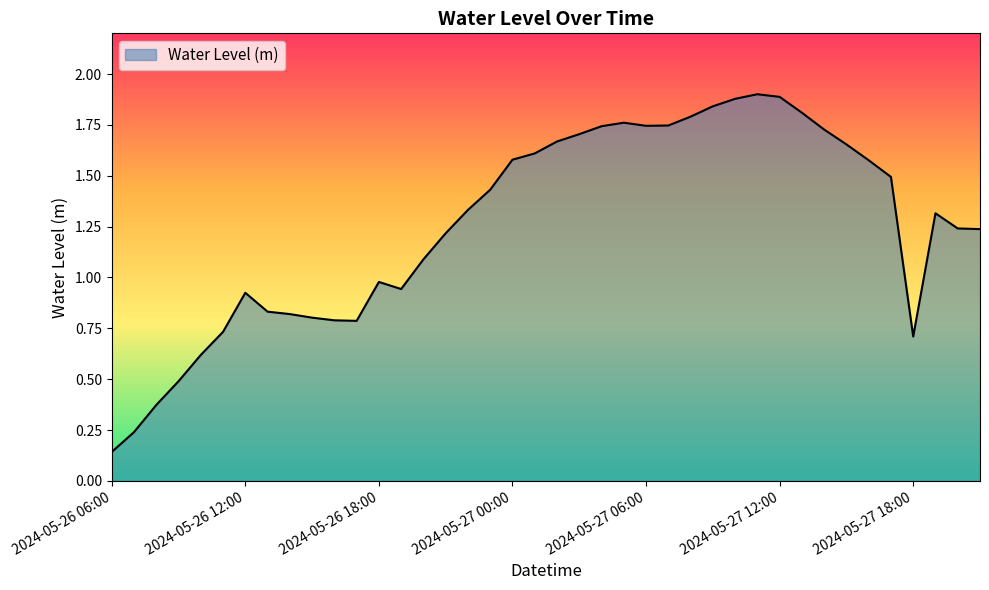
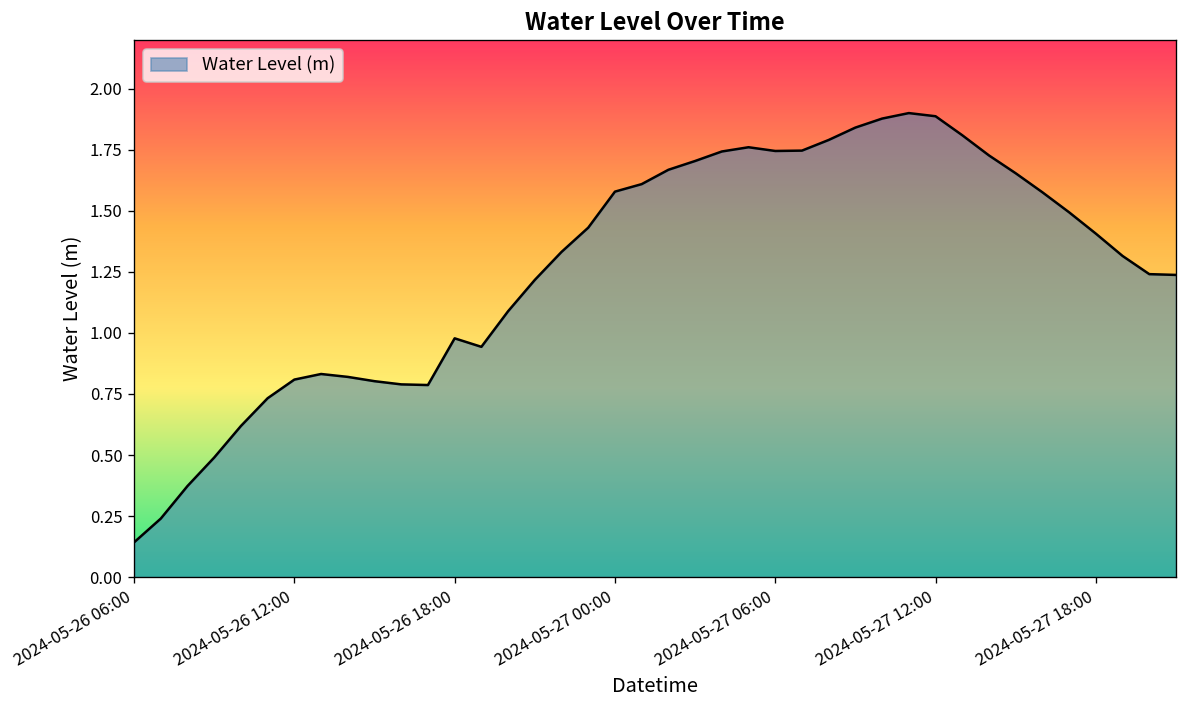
  {
    "2024-05-26 06:00": 0.14,
-   "2024-05-26 12:00": 0.92,
+   "2024-05-26 12:00": 0.81,
    "2024-05-26 18:00": 0.98,
    "2024-05-27 00:00": 1.58,
    "2024-05-27 06:00": 1.75,
    "2024-05-27 12:00": 1.89,
-   "2024-05-27 18:00": 0.71
+   "2024-05-27 18:00": 1.41
  }
